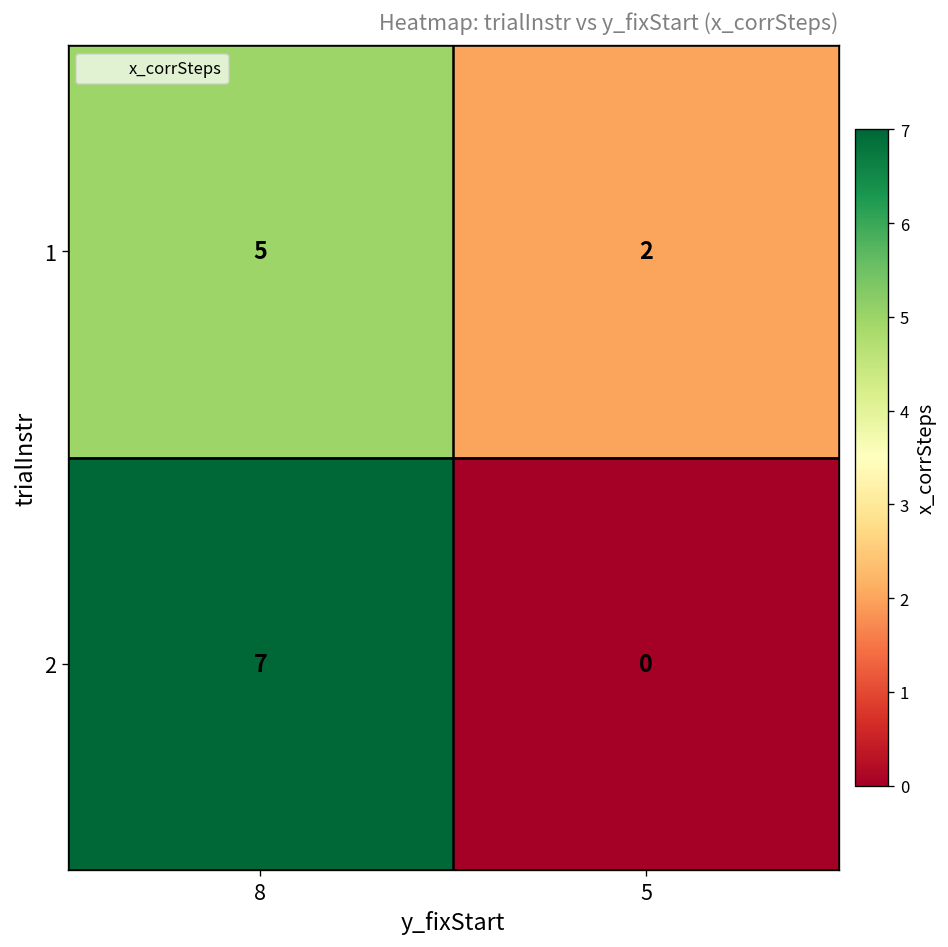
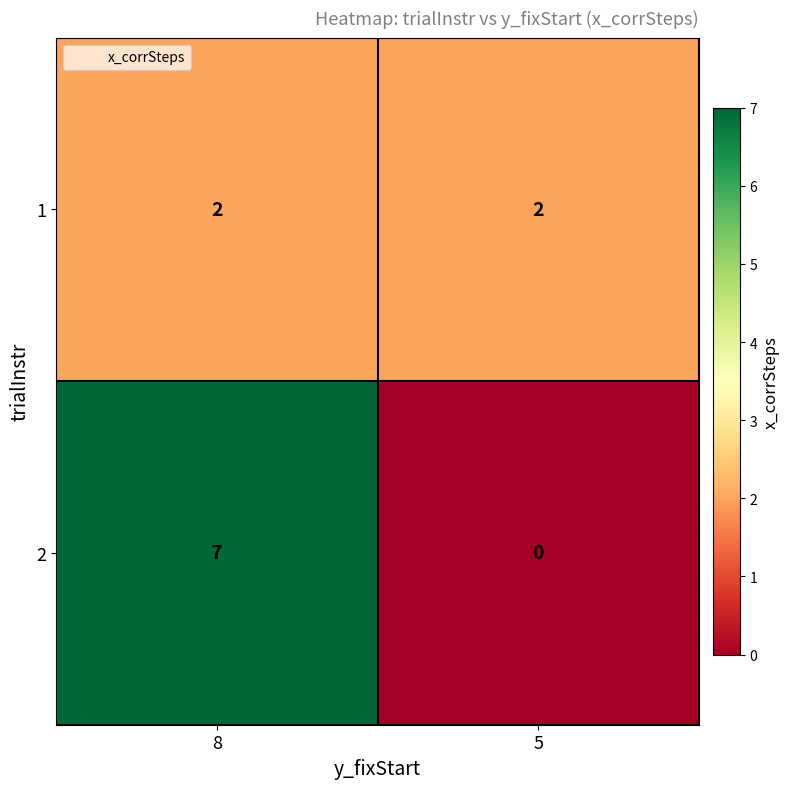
  {
    "1": {
-     "8": 5,
+     "8": 2,
      "5": 2
    },
    "2": {
      "8": 7,
      "5": 0
    }
  }
